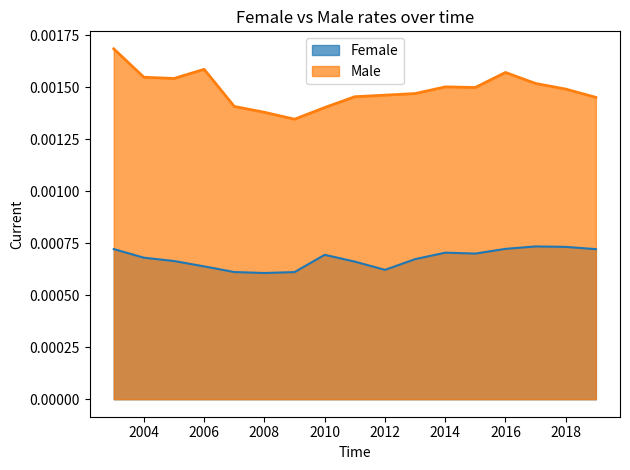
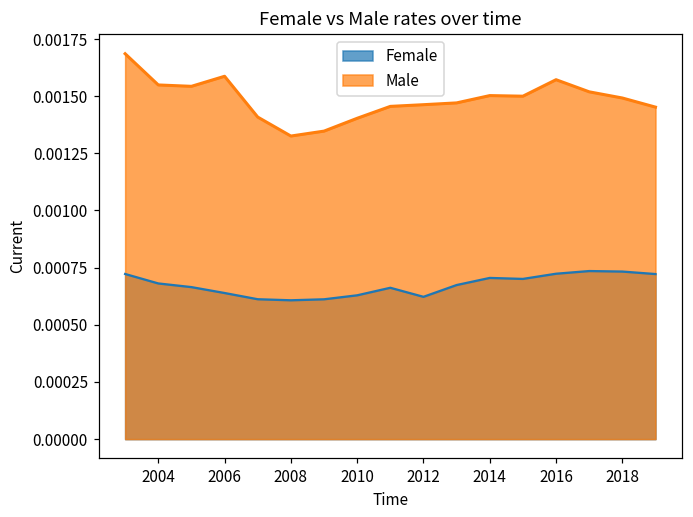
  {
    "Female": {
      "2004": 0.00068,
      "2006": 0.00064,
      "2008": 0.00061,
-     "2010": 0.00069,
+     "2010": 0.00063,
      "2012": 0.00062,
      "2014": 0.00071,
      "2016": 0.00072,
      "2018": 0.00073
    },
    "Male": {
      "2004": 0.00155,
      "2006": 0.00159,
-     "2008": 0.00138,
+     "2008": 0.00133,
      "2010": 0.00140,
      "2012": 0.00146,
      "2014": 0.00150,
      "2016": 0.00157,
      "2018": 0.00149
    }
  }
